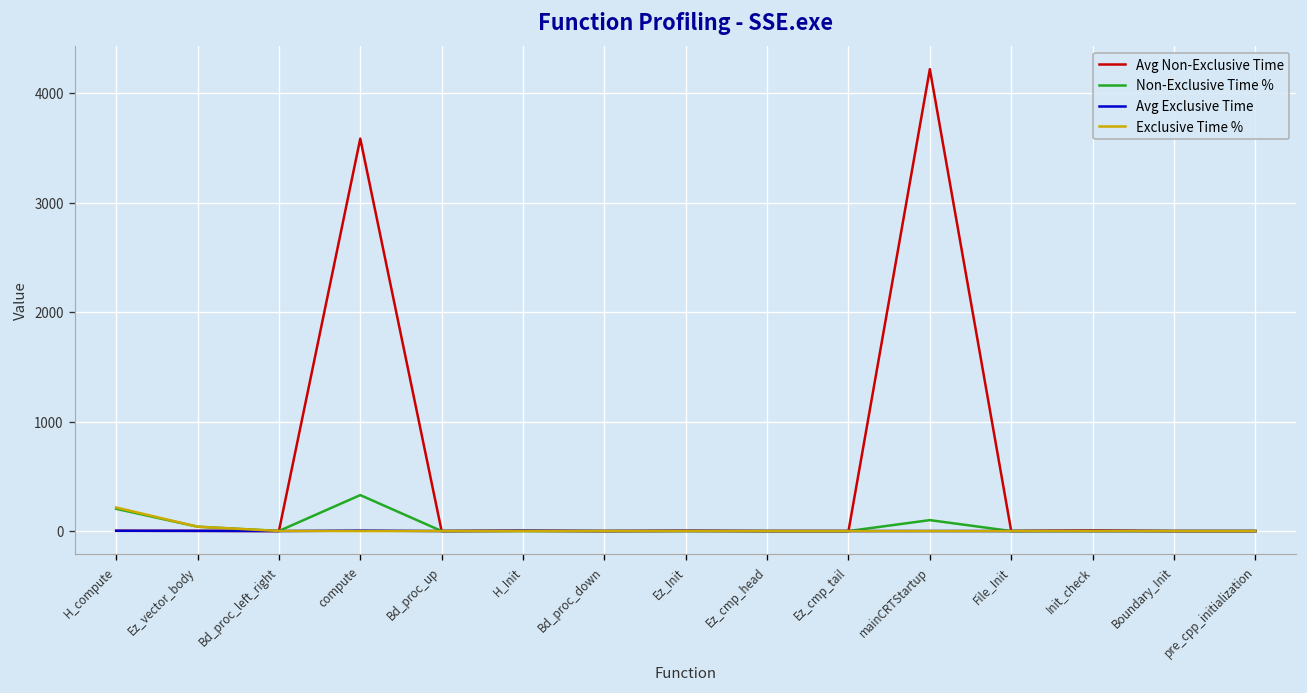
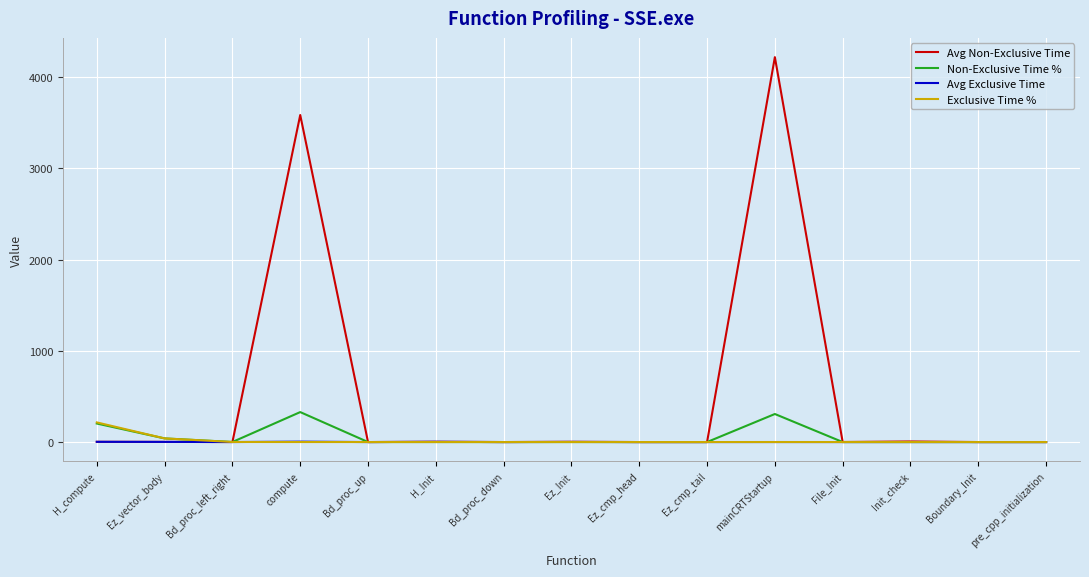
  {
    "Avg Non-Exclusive Time": {
      "compute": 3600,
      "mainCRTStartup": 4200
    },
    "Non-Exclusive Time %": {
      "compute": 300,
-     "mainCRTStartup": 100
+     "mainCRTStartup": 300
    }
  }
